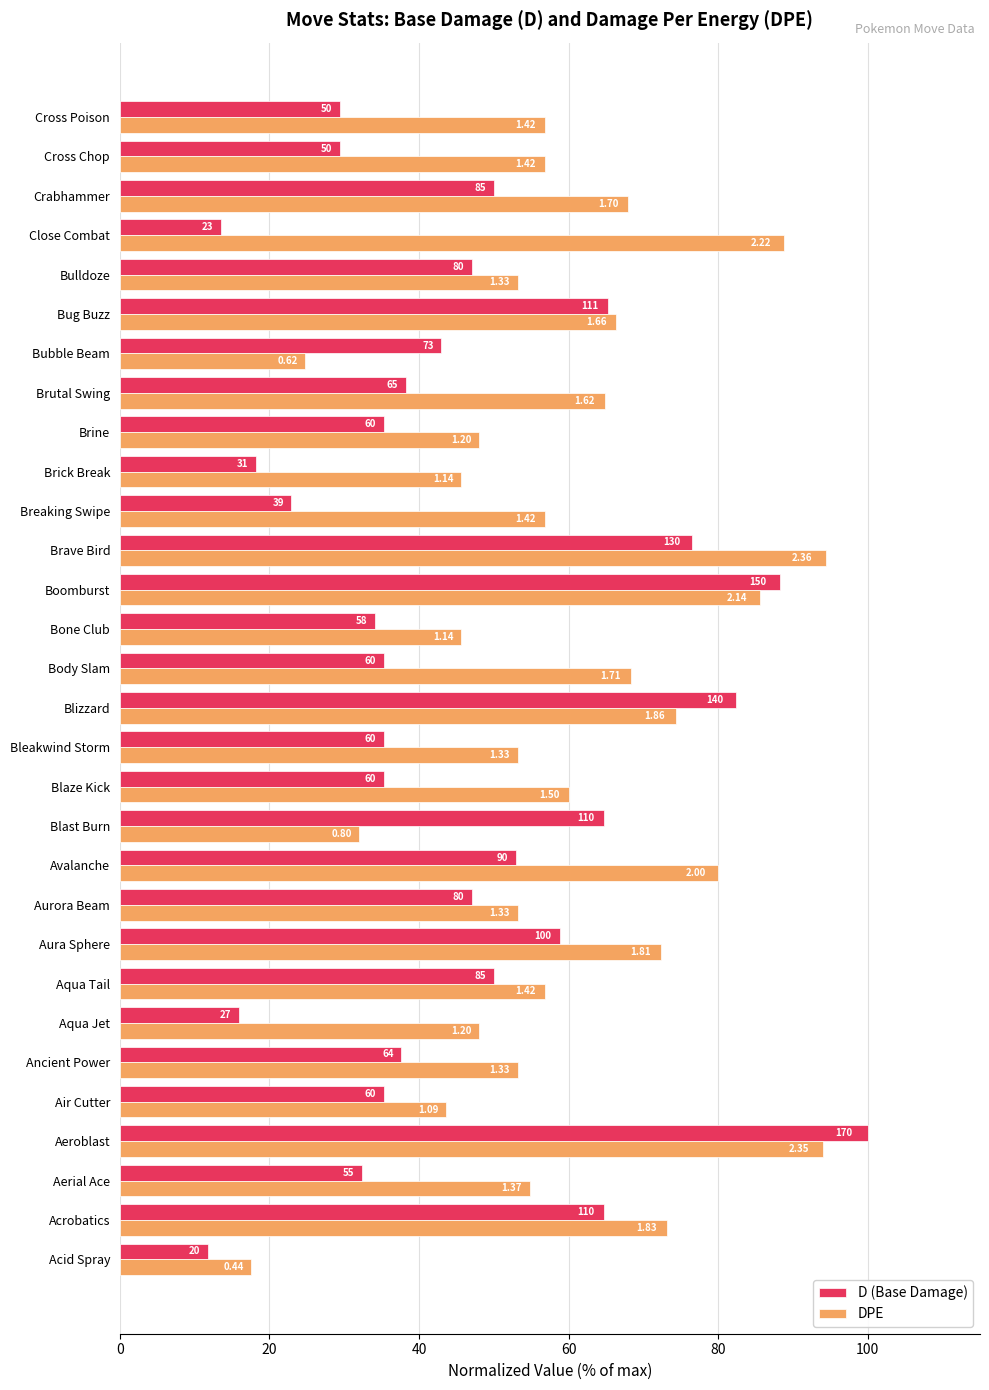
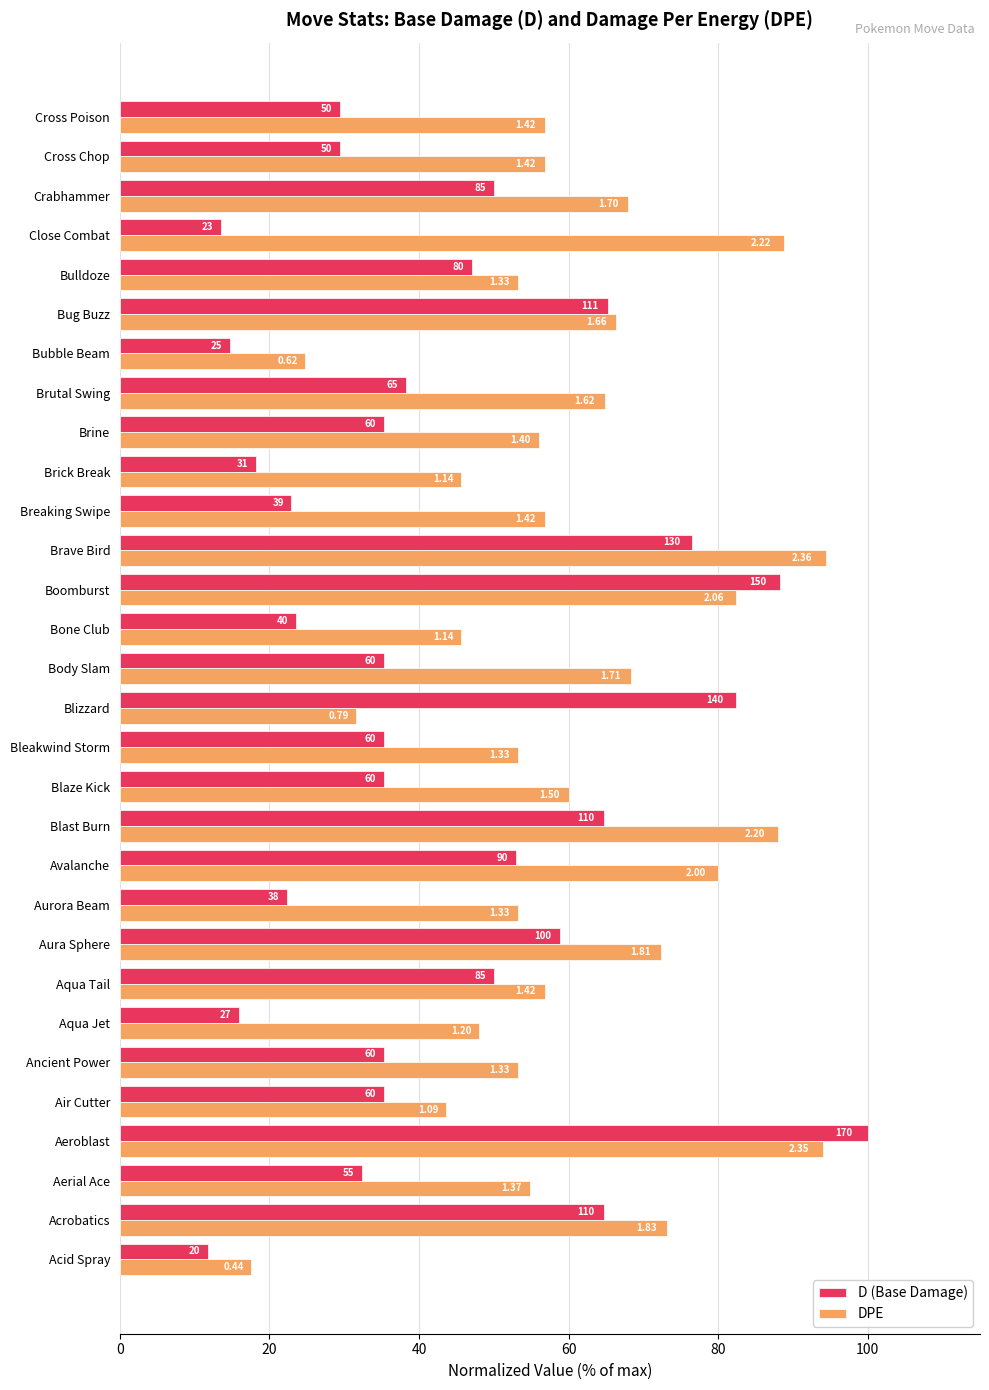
  {
    "D (Base Damage)": {
-     "Bubble Beam": 73,
-     "Bone Club": 58,
-     "Aurora Beam": 80,
-     "Ancient Power": 64
+     "Bubble Beam": 25,
+     "Bone Club": 40,
+     "Aurora Beam": 38,
+     "Ancient Power": 60
    },
    "DPE": {
-     "Brine": 1.20,
-     "Boomburst": 2.14,
-     "Blizzard": 1.86,
-     "Blast Burn": 0.80
+     "Brine": 1.40,
+     "Boomburst": 2.06,
+     "Blizzard": 0.79,
+     "Blast Burn": 2.20
    }
  }
